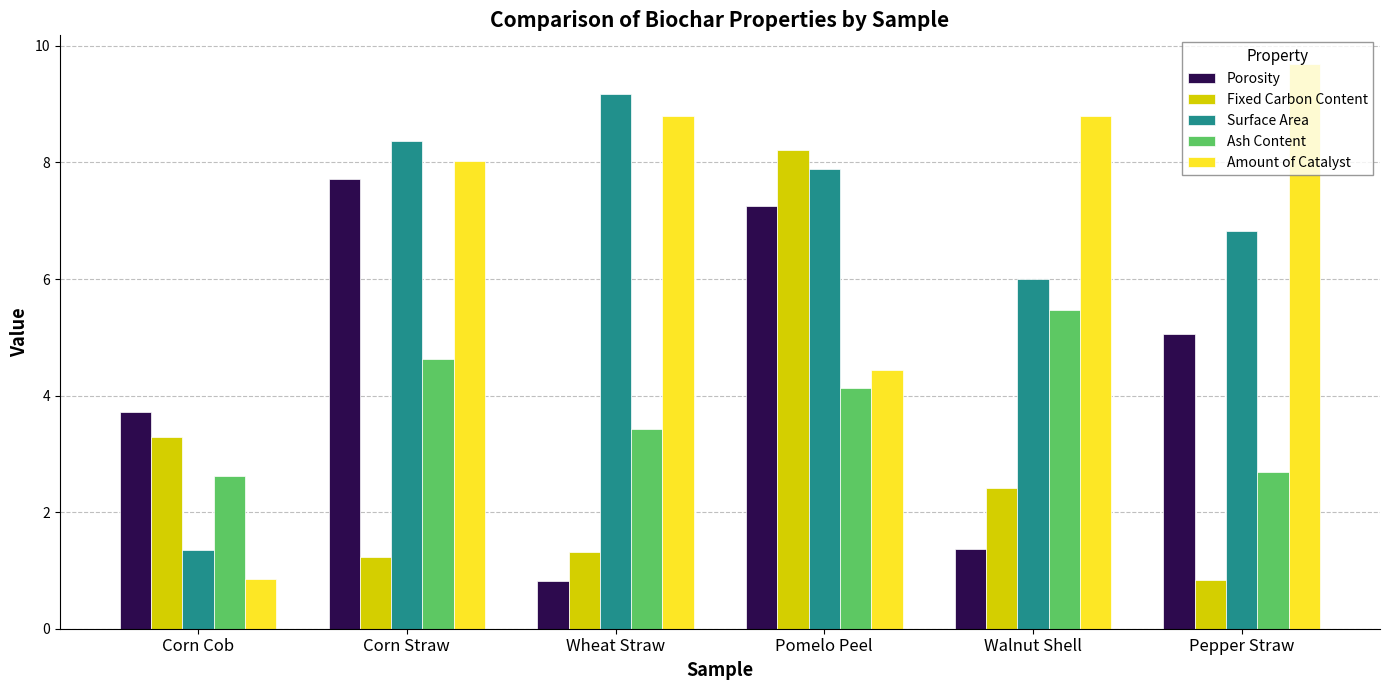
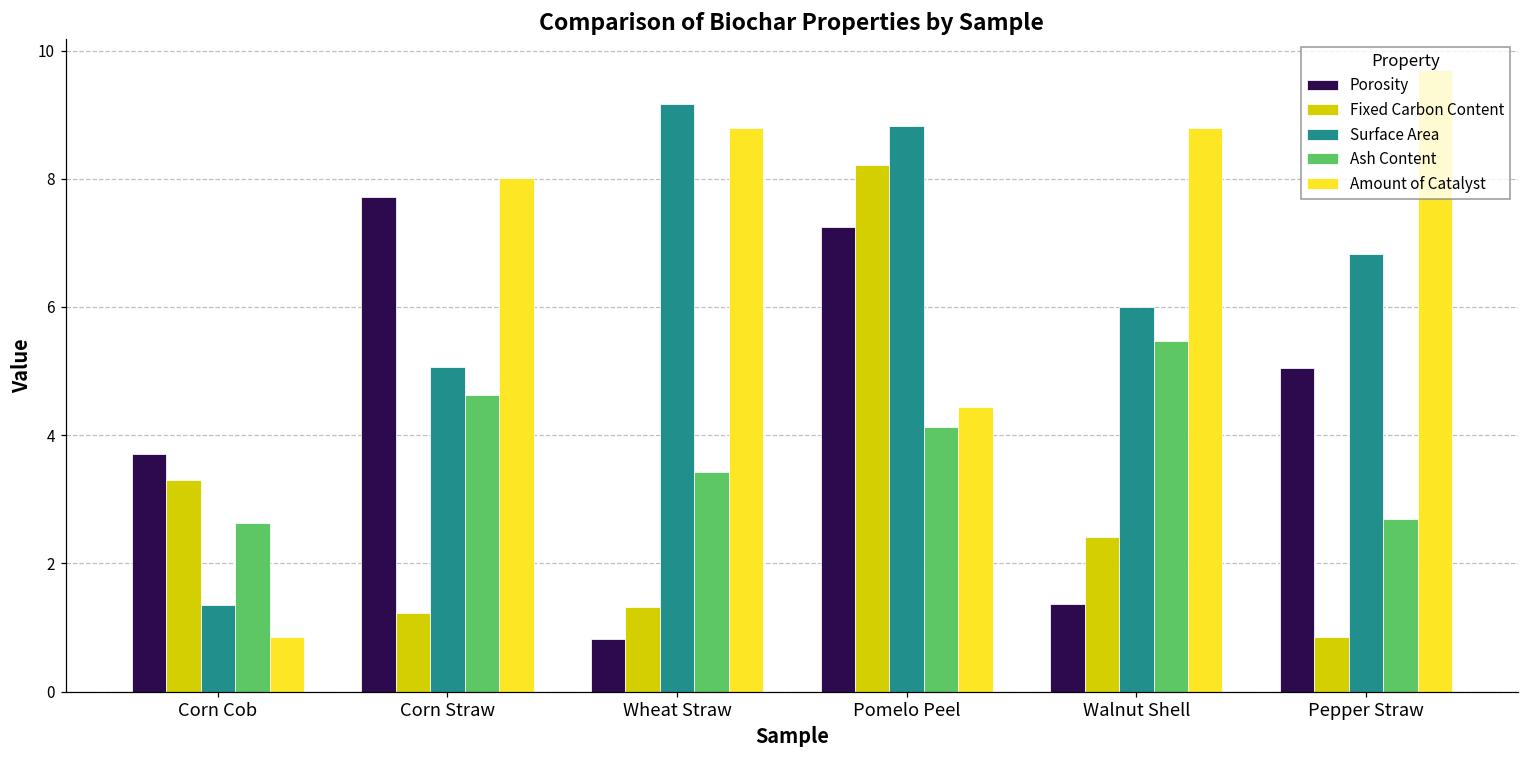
  {
    "Porosity": {
      "Corn Cob": 3.7,
      "Corn Straw": 7.7,
      "Wheat Straw": 0.8,
      "Pomelo Peel": 7.3,
      "Walnut Shell": 1.4,
      "Pepper Straw": 5.0
    },
    "Fixed Carbon Content": {
      "Corn Cob": 3.3,
      "Corn Straw": 1.2,
      "Wheat Straw": 1.3,
      "Pomelo Peel": 8.2,
      "Walnut Shell": 2.4,
      "Pepper Straw": 0.8
    },
    "Surface Area": {
      "Corn Cob": 1.3,
-     "Corn Straw": 8.4,
+     "Corn Straw": 5.1,
      "Wheat Straw": 9.2,
-     "Pomelo Peel": 7.9,
+     "Pomelo Peel": 8.8,
      "Walnut Shell": 6.0,
      "Pepper Straw": 6.8
    },
    "Ash Content": {
      "Corn Cob": 2.6,
      "Corn Straw": 4.6,
      "Wheat Straw": 3.4,
      "Pomelo Peel": 4.1,
      "Walnut Shell": 5.5,
      "Pepper Straw": 2.7
    },
    "Amount of Catalyst": {
      "Corn Cob": 0.8,
      "Corn Straw": 8.0,
      "Wheat Straw": 8.8,
      "Pomelo Peel": 4.4,
      "Walnut Shell": 8.8
    }
  }
